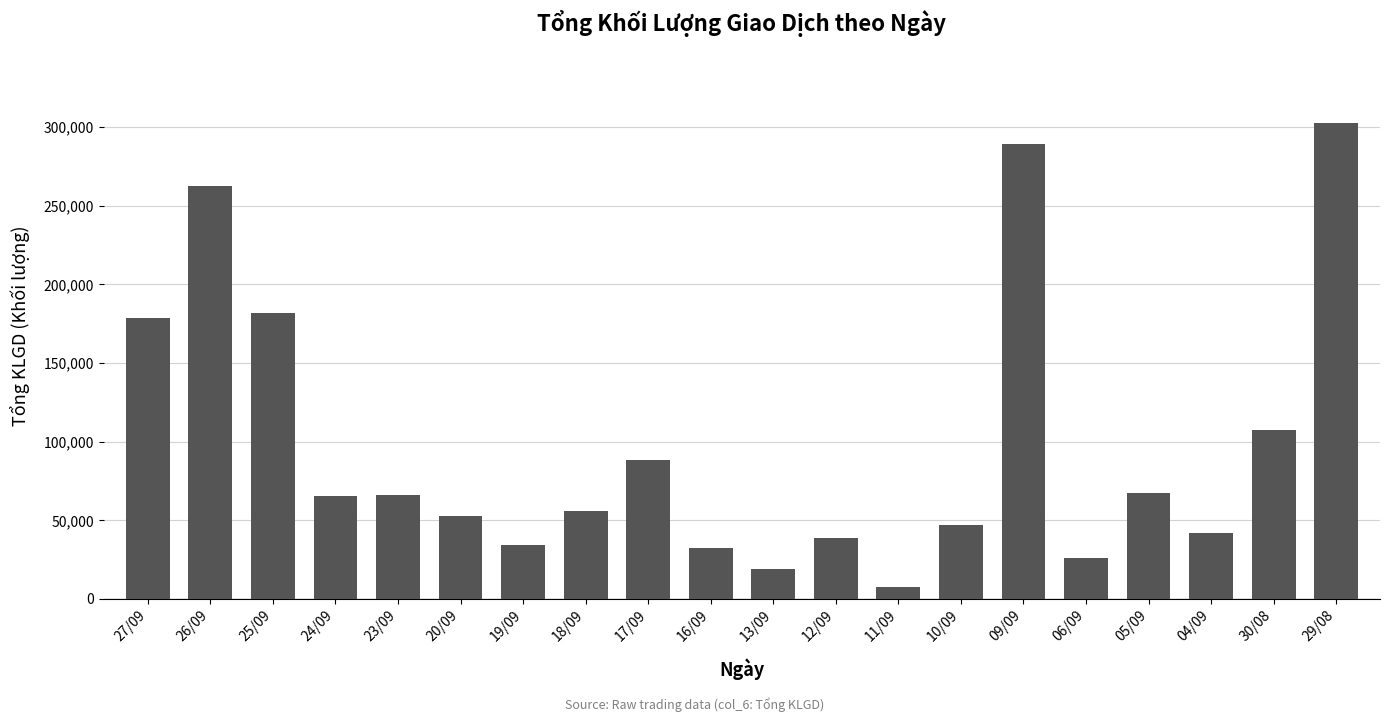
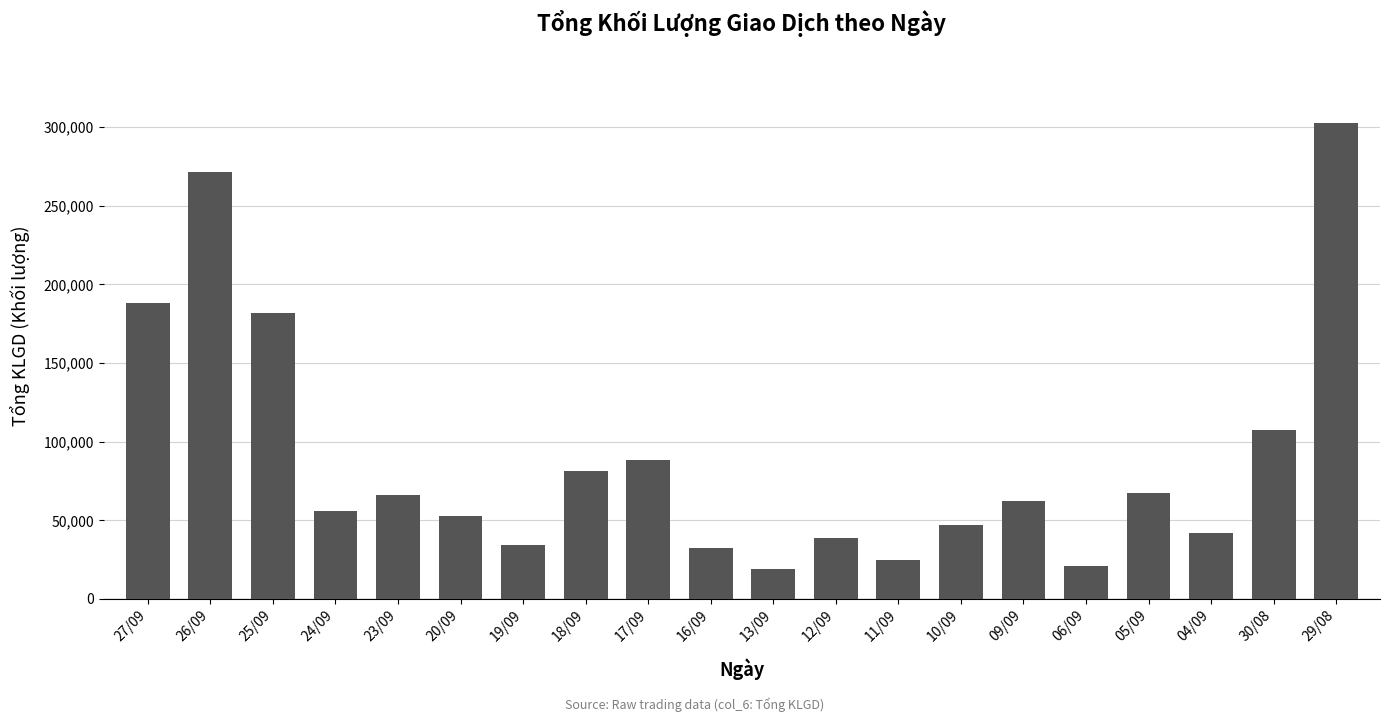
  {
-   "27/09": "179,000",
-   "26/09": "263,000",
+   "27/09": "188,000",
+   "26/09": "272,000",
    "25/09": "182,000",
-   "24/09": "66,000",
+   "24/09": "56,000",
    "23/09": "66,000",
    "20/09": "53,000",
    "19/09": "35,000",
-   "18/09": "56,000",
+   "18/09": "82,000",
    "17/09": "88,000",
    "16/09": "32,000",
    "13/09": "19,000",
    "12/09": "39,000",
-   "11/09": "8,000",
+   "11/09": "25,000",
    "10/09": "47,000",
-   "09/09": "290,000",
-   "06/09": "26,000",
+   "09/09": "63,000",
+   "06/09": "21,000",
    "05/09": "67,000",
    "04/09": "42,000",
    "30/08": "107,000",
    "29/08": "303,000"
  }
